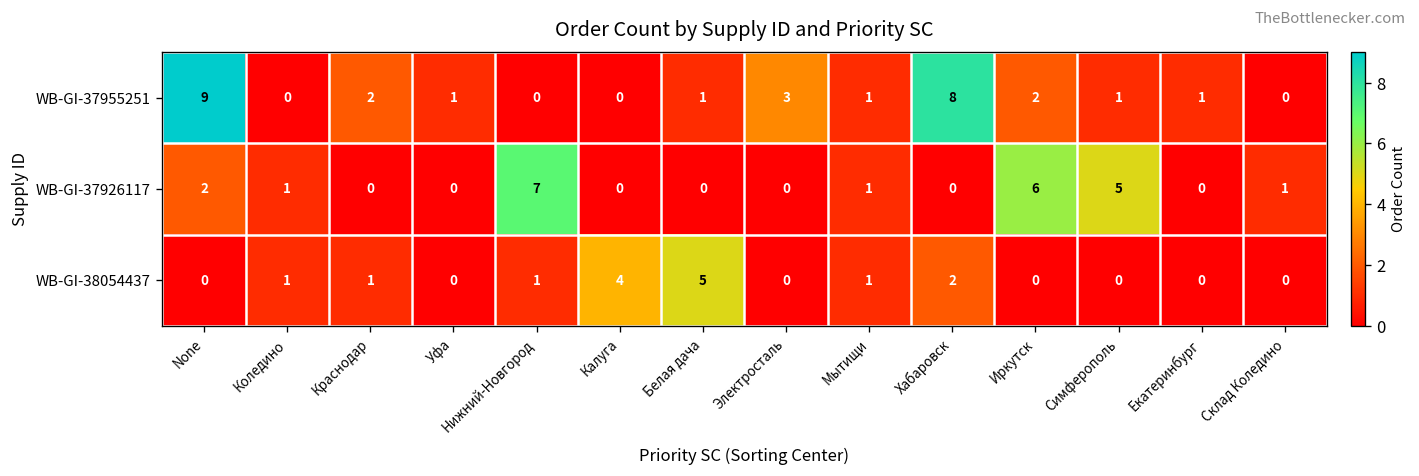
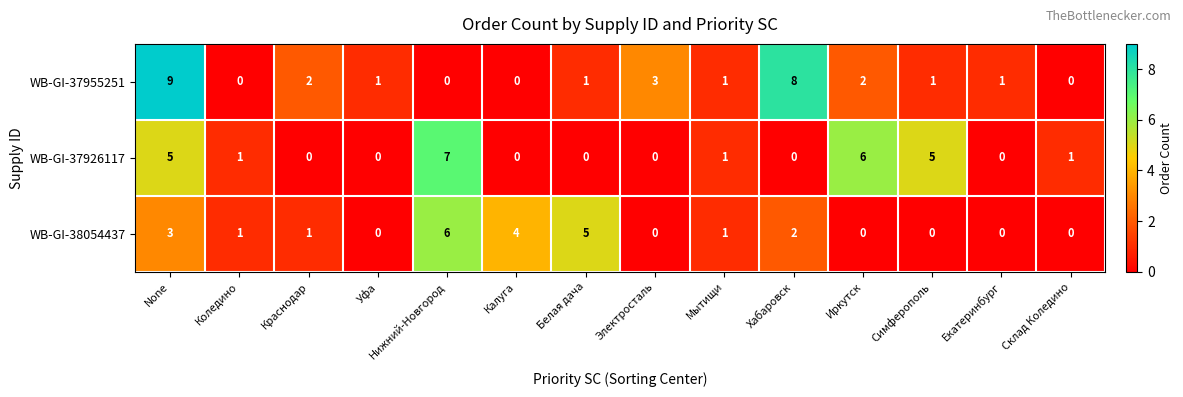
  {
    "WB-GI-37955251": {
      "None": 9,
      "Коледино": 0,
      "Краснодар": 2,
      "Уфа": 1,
      "Нижний-Новгород": 0,
      "Калуга": 0,
      "Белая дача": 1,
      "Электросталь": 3,
      "Мытищи": 1,
      "Хабаровск": 8,
      "Иркутск": 2,
      "Симферополь": 1,
      "Екатеринбург": 1,
      "Склад Коледино": 0
    },
    "WB-GI-37926117": {
-     "None": 2,
+     "None": 5,
      "Коледино": 1,
      "Краснодар": 0,
      "Уфа": 0,
      "Нижний-Новгород": 7,
      "Калуга": 0,
      "Белая дача": 0,
      "Электросталь": 0,
      "Мытищи": 1,
      "Хабаровск": 0,
      "Иркутск": 6,
      "Симферополь": 5,
      "Екатеринбург": 0,
      "Склад Коледино": 1
    },
    "WB-GI-38054437": {
-     "None": 0,
+     "None": 3,
      "Коледино": 1,
      "Краснодар": 1,
      "Уфа": 0,
-     "Нижний-Новгород": 1,
+     "Нижний-Новгород": 6,
      "Калуга": 4,
      "Белая дача": 5,
      "Электросталь": 0,
      "Мытищи": 1,
      "Хабаровск": 2,
      "Иркутск": 0,
      "Симферополь": 0,
      "Екатеринбург": 0,
      "Склад Коледино": 0
    }
  }
